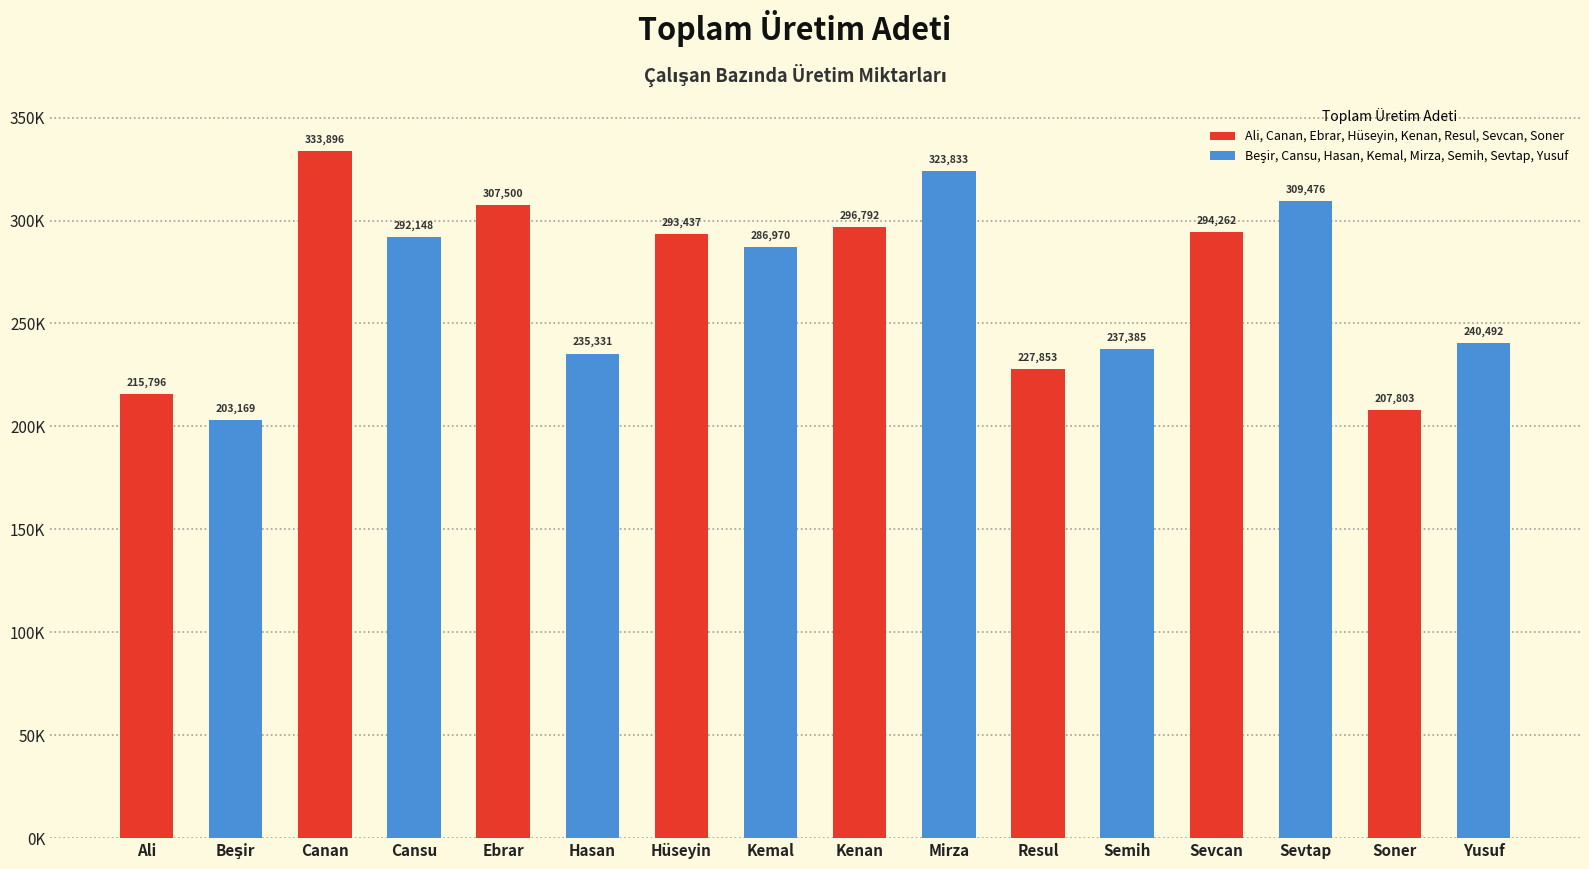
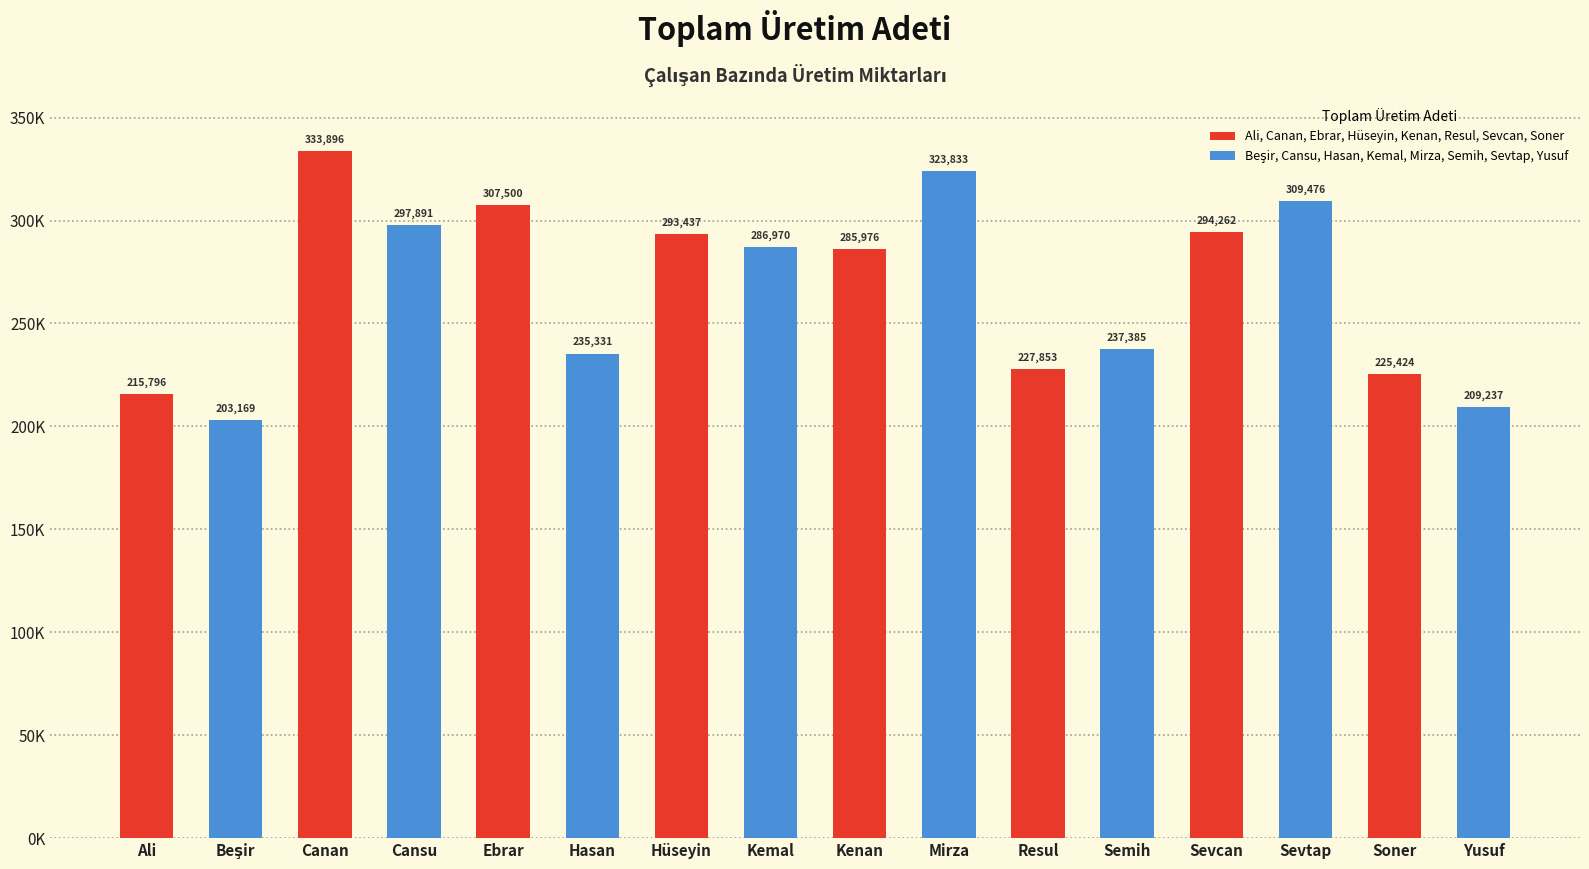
  {
    "Ali": "215,796",
    "Beşir": "203,169",
    "Canan": "333,896",
-   "Cansu": "292,148",
+   "Cansu": "297,891",
    "Ebrar": "307,500",
    "Hasan": "235,331",
    "Hüseyin": "293,437",
    "Kemal": "286,970",
-   "Kenan": "296,792",
+   "Kenan": "285,976",
    "Mirza": "323,833",
    "Resul": "227,853",
    "Semih": "237,385",
    "Sevcan": "294,262",
    "Sevtap": "309,476",
-   "Soner": "207,803",
-   "Yusuf": "240,492"
+   "Soner": "225,424",
+   "Yusuf": "209,237"
  }
